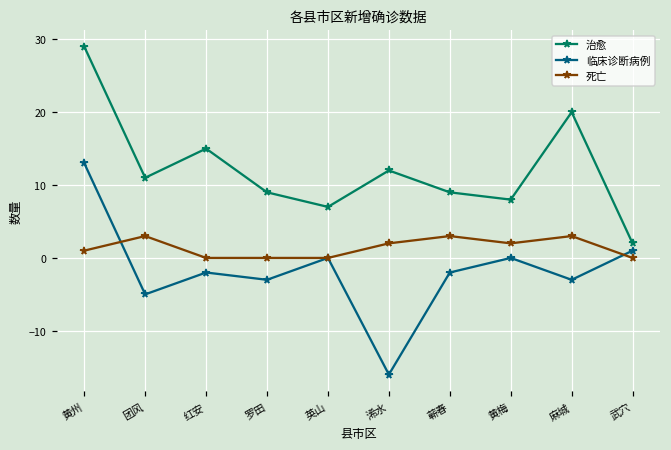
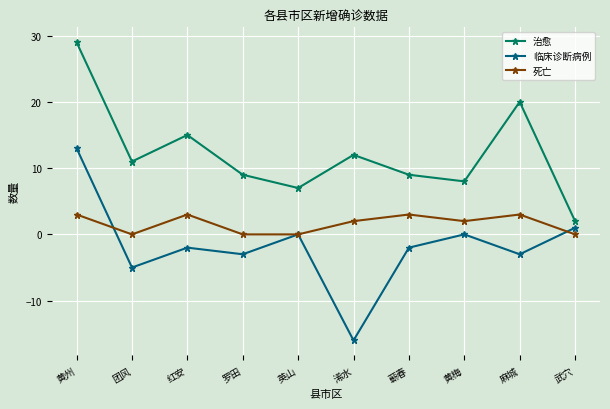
  {
    "死亡": {
-     "黄州": 1,
-     "团风": 3,
-     "红安": 0,
+     "黄州": 3,
+     "团风": 0,
+     "红安": 3,
      "罗田": 0,
      "浠水": 2,
      "蕲春": 3,
      "黄梅": 2,
      "麻城": 3,
      "武穴": 0
    }
  }
